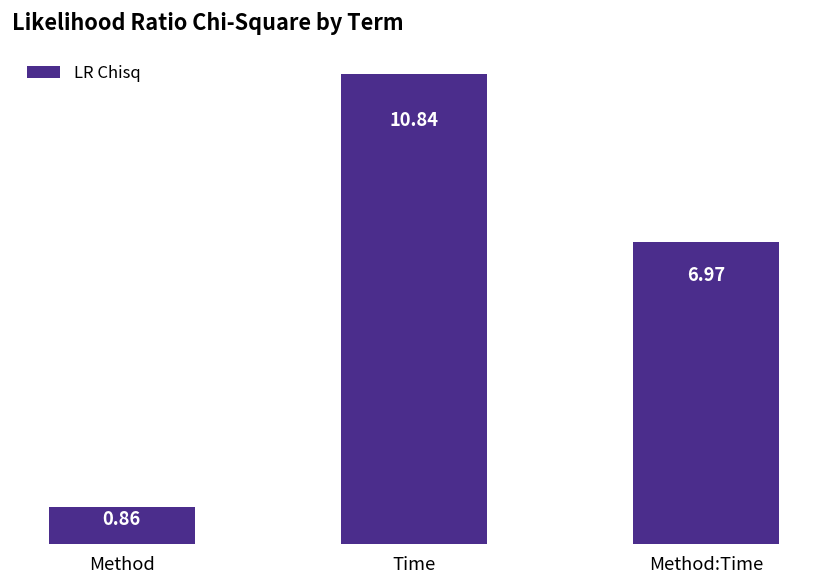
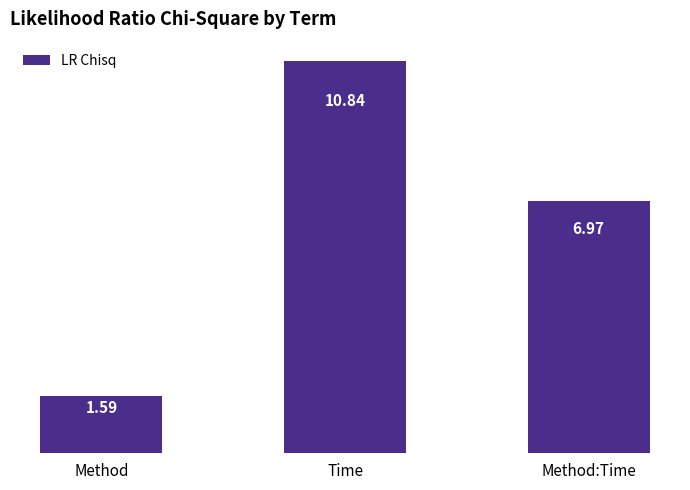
  {
-   "Method": 0.86,
+   "Method": 1.59,
    "Time": 10.84,
    "Method:Time": 6.97
  }
